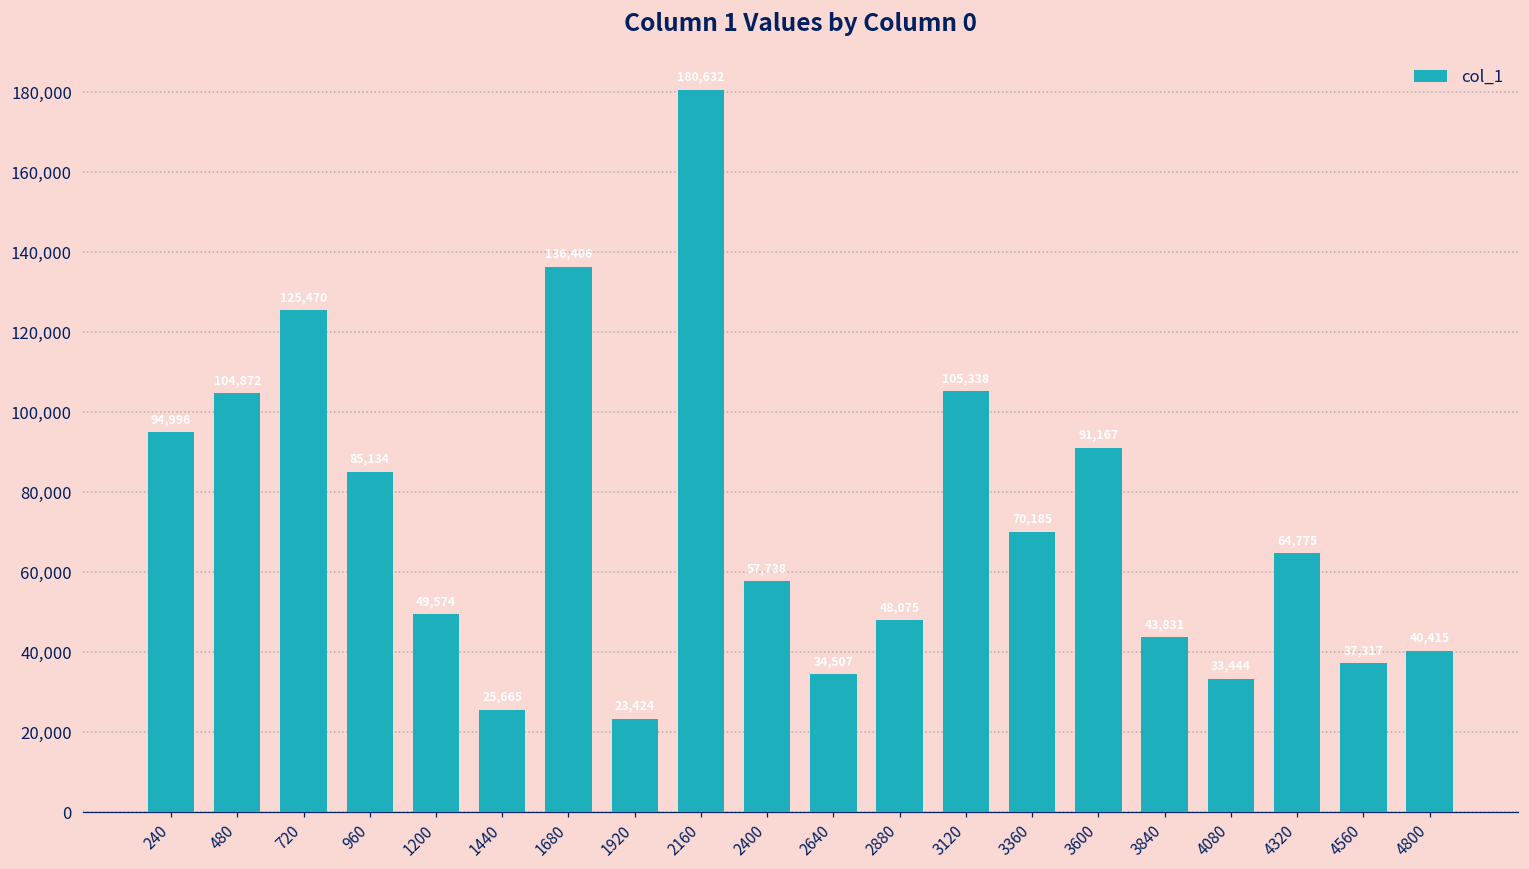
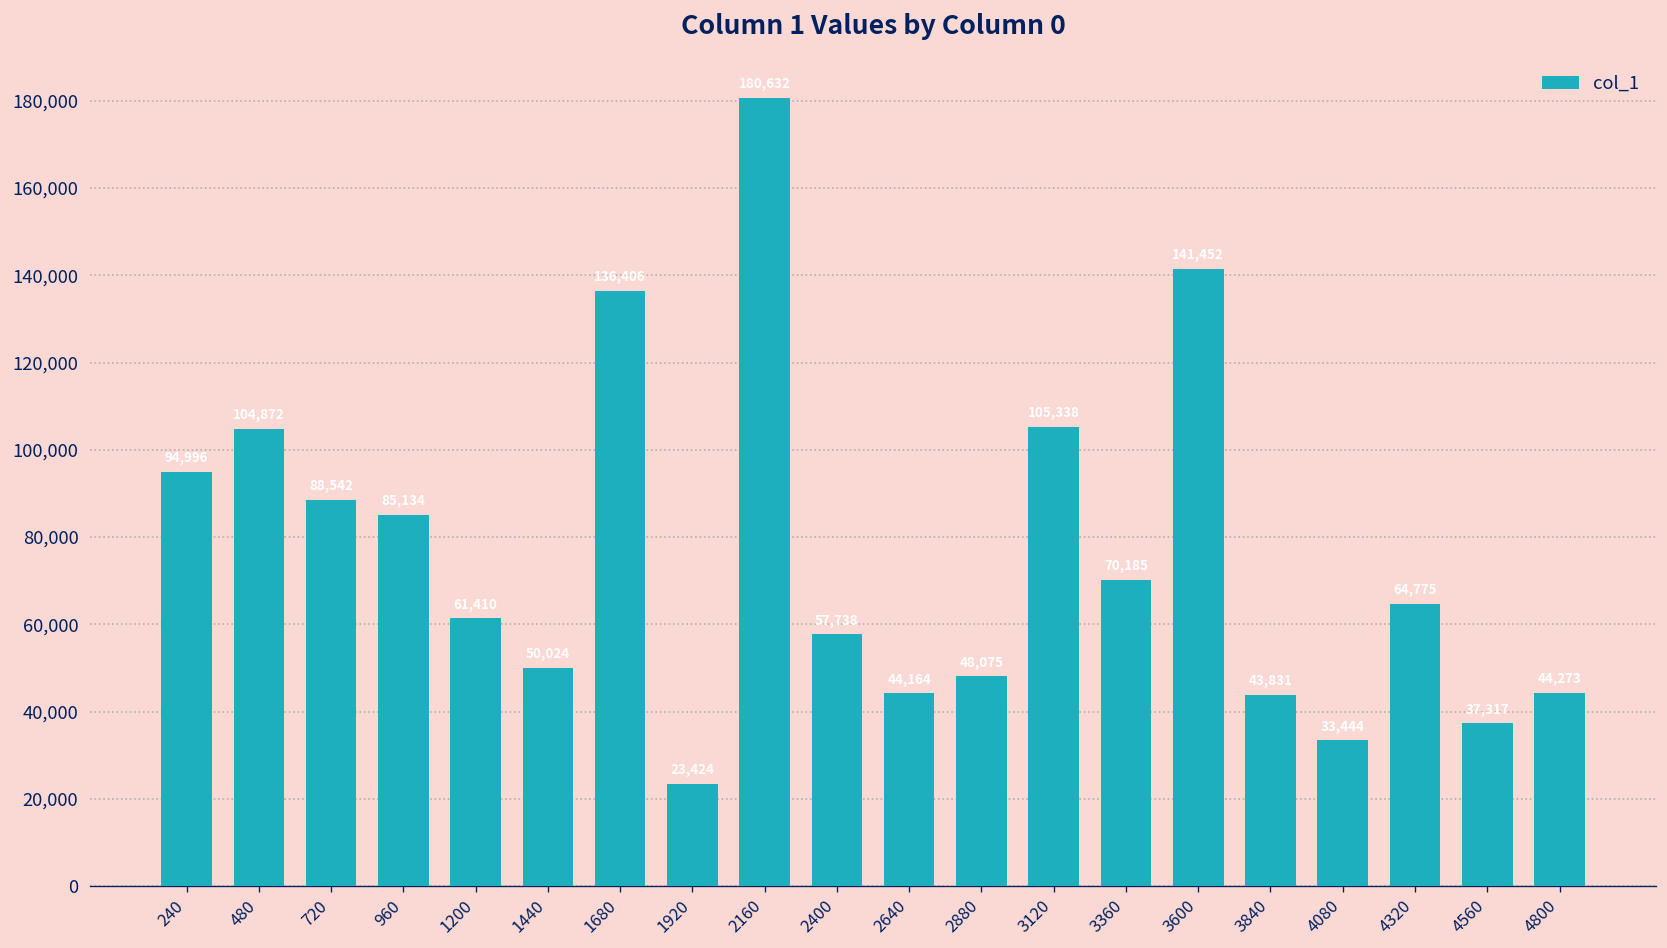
  {
    "240": "95,000",
    "480": "105,000",
-   "720": "125,000",
+   "720": "89,000",
    "960": "85,000",
-   "1200": "50,000",
-   "1440": "26,000",
+   "1200": "61,000",
+   "1440": "50,000",
    "1680": "136,000",
    "1920": "23,000",
    "2160": "181,000",
    "2400": "58,000",
-   "2640": "35,000",
+   "2640": "44,000",
    "2880": "48,000",
    "3120": "105,000",
    "3360": "70,000",
-   "3600": "91,000",
+   "3600": "141,000",
    "3840": "44,000",
    "4080": "33,000",
    "4320": "65,000",
    "4560": "37,000",
-   "4800": "40,000"
+   "4800": "44,000"
  }
